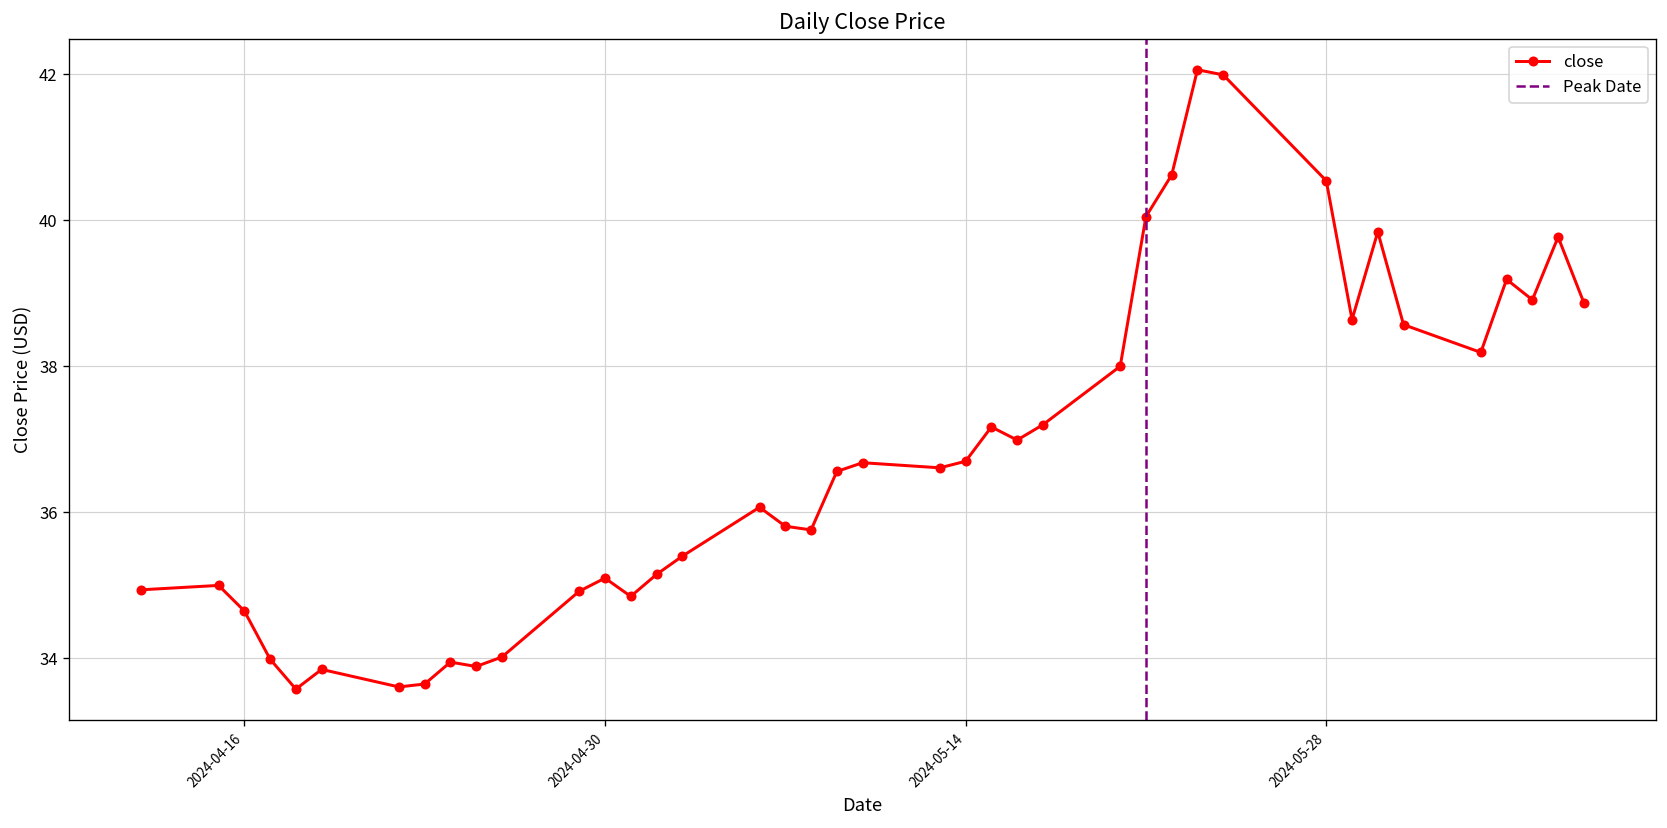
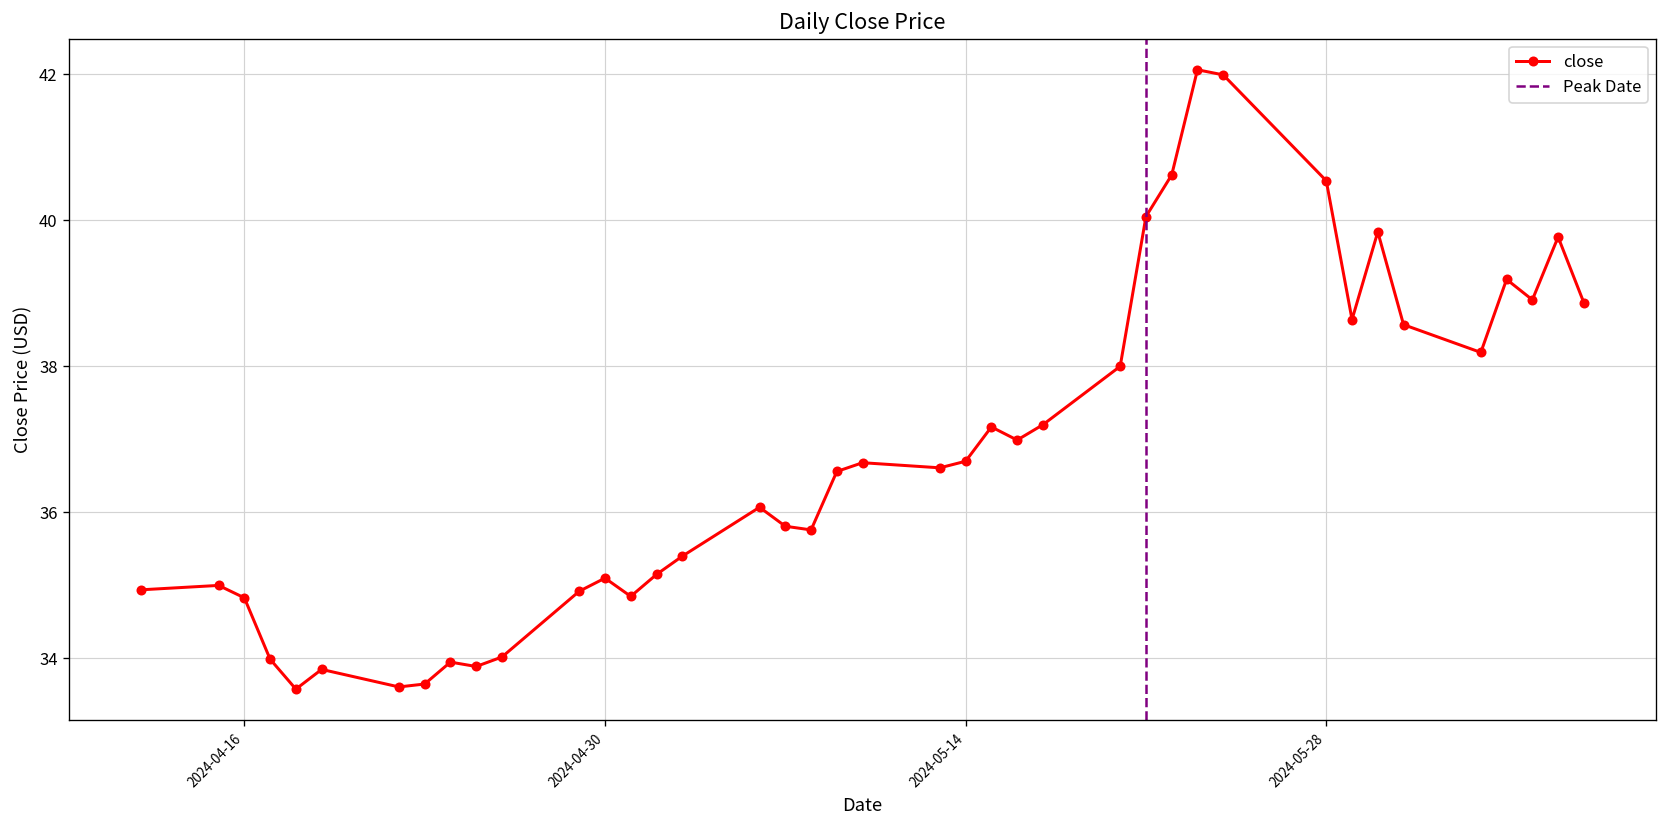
  {
-   "2024-04-16": 34.7,
+   "2024-04-16": 34.8,
    "2024-04-30": 35.1,
    "2024-05-14": 36.7,
    "2024-05-28": 40.5
  }
